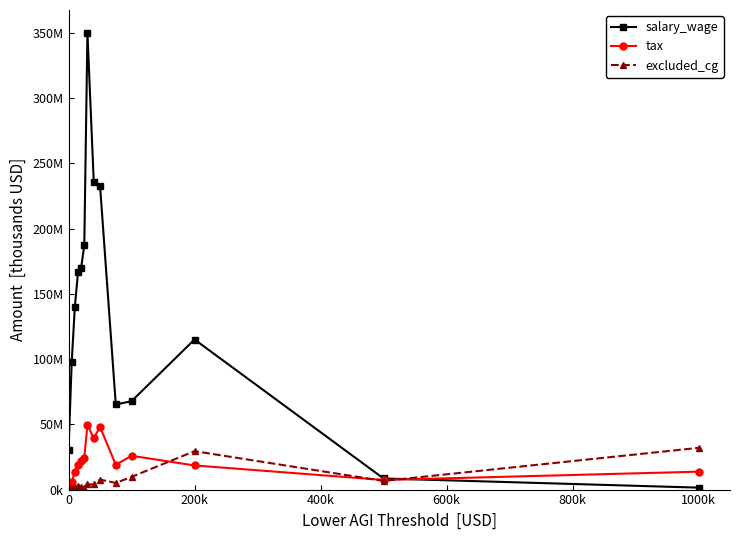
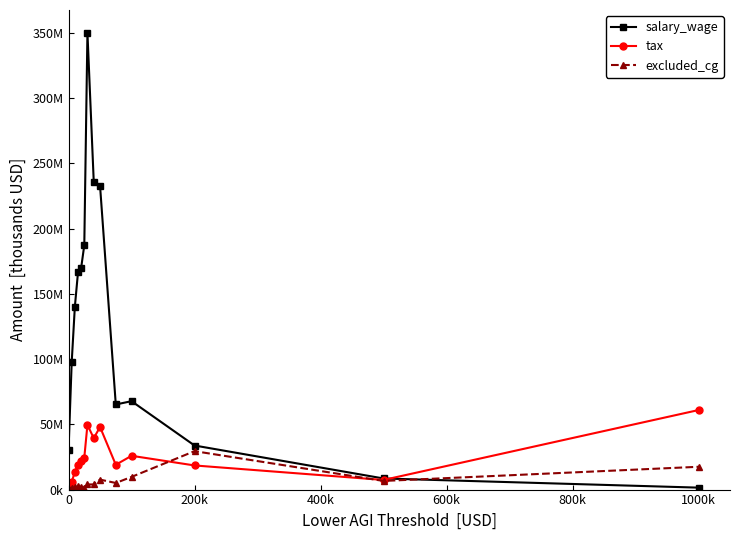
  {
    "salary_wage": {
      "0": 30000000,
-     "200k": 115000000,
+     "200k": 34000000,
      "1000k": 1000000
    },
    "tax": {
      "200k": 18000000,
-     "1000k": 14000000
+     "1000k": 61000000
    },
    "excluded_cg": {
      "200k": 29000000,
-     "1000k": 32000000
+     "1000k": 17000000
    }
  }
